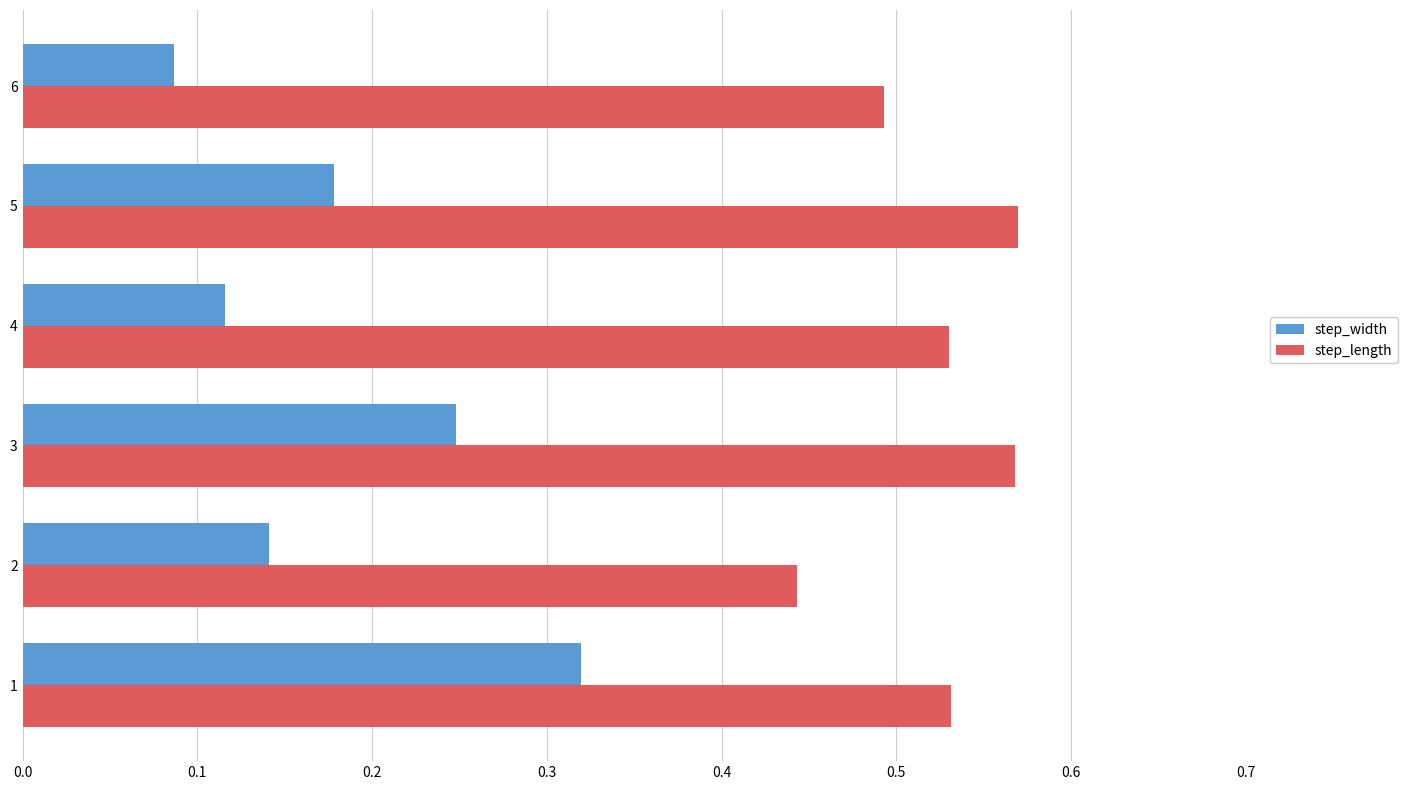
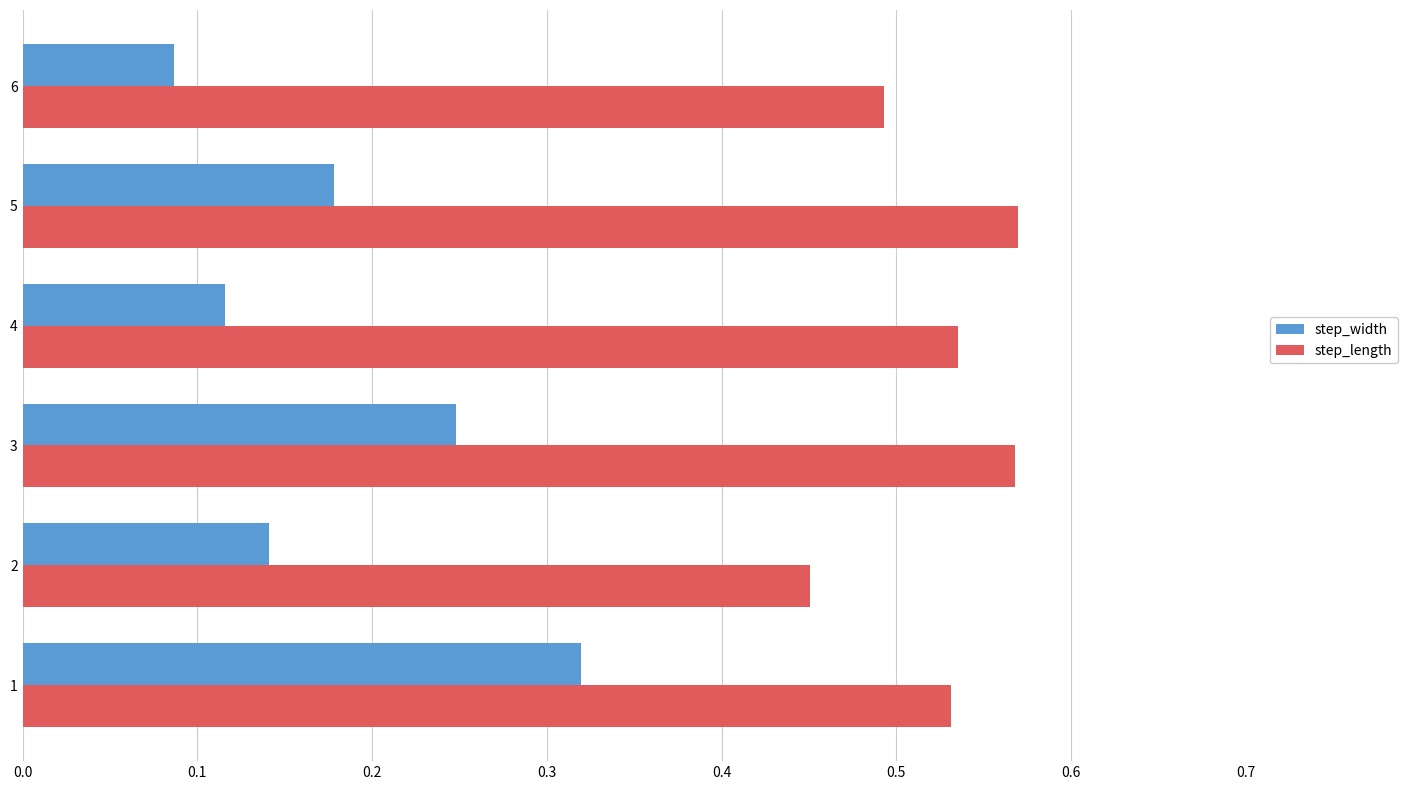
  {
    "step_width": {
      "6": 0.087,
      "5": 0.178,
      "4": 0.116,
      "3": 0.248,
      "2": 0.141,
      "1": 0.320
    },
    "step_length": {
      "6": 0.493,
      "5": 0.569,
-     "4": 0.530,
+     "4": 0.535,
      "3": 0.568,
-     "2": 0.443,
+     "2": 0.450,
      "1": 0.531
    }
  }
